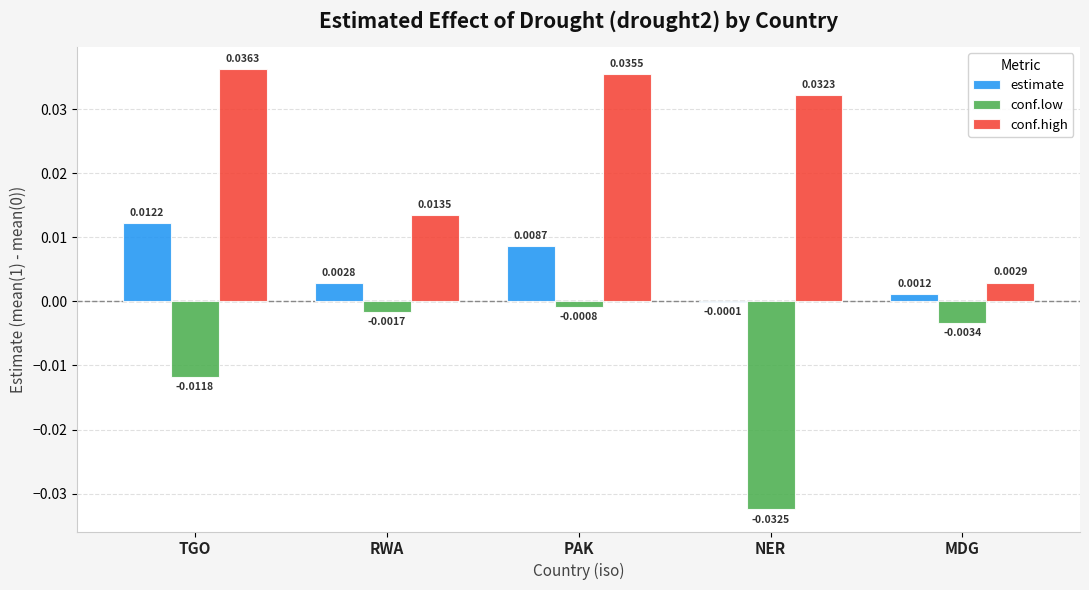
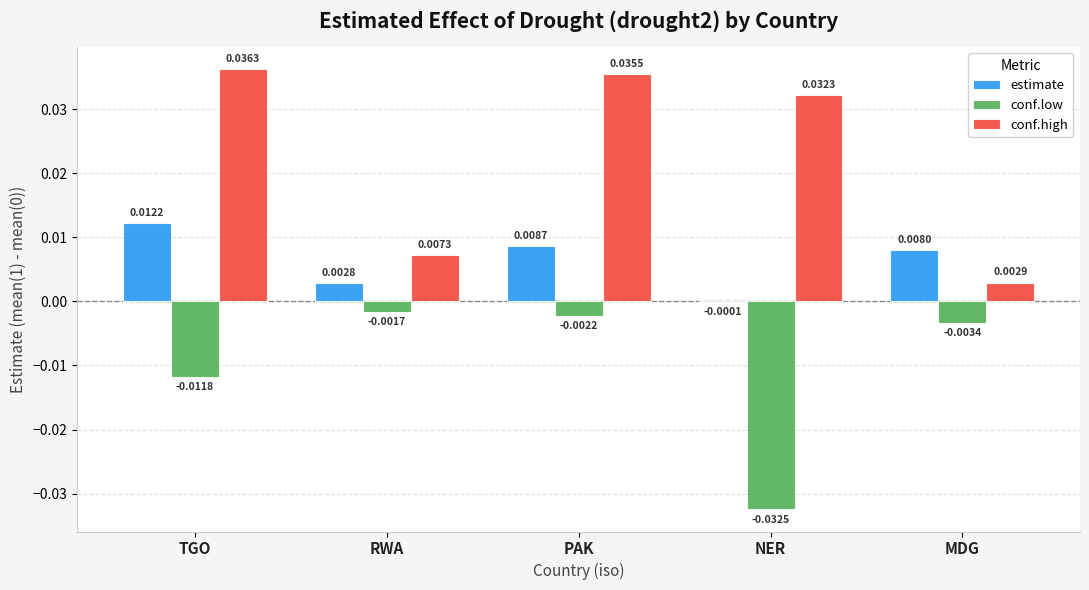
  {
    "estimate": {
      "TGO": 0.0122,
      "RWA": 0.0028,
      "PAK": 0.0087,
      "NER": -0.0001,
-     "MDG": 0.0012
+     "MDG": 0.0080
    },
    "conf.low": {
      "TGO": -0.0118,
      "RWA": -0.0017,
-     "PAK": -0.0008,
+     "PAK": -0.0022,
      "NER": -0.0325,
      "MDG": -0.0034
    },
    "conf.high": {
      "TGO": 0.0363,
-     "RWA": 0.0135,
+     "RWA": 0.0073,
      "PAK": 0.0355,
      "NER": 0.0323,
      "MDG": 0.0029
    }
  }
